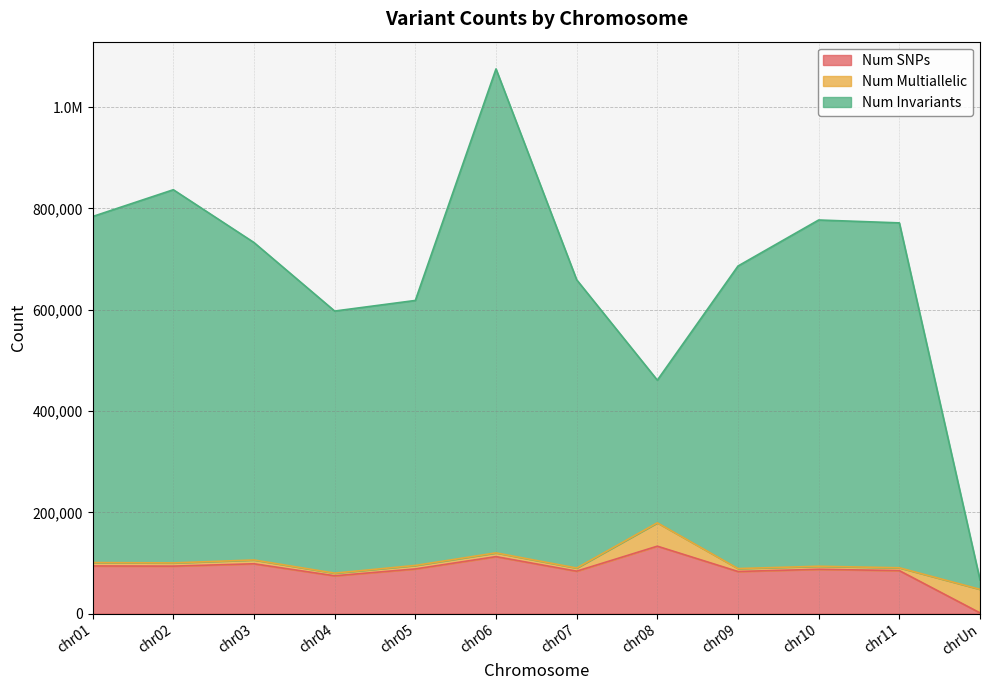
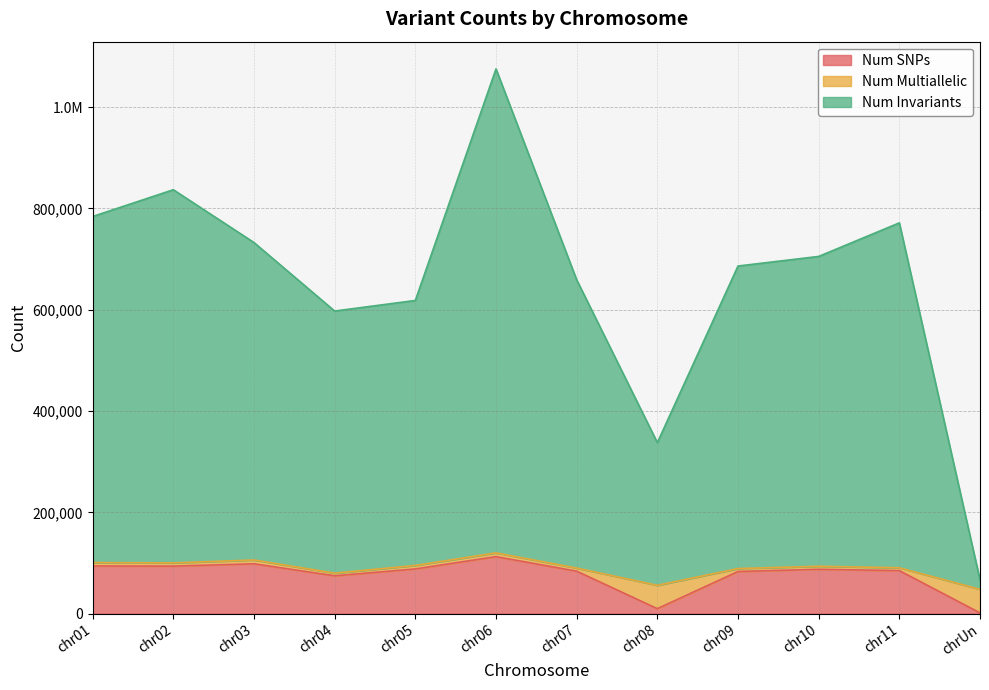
  {
    "Num SNPs": {
      "chr01": "90,000",
      "chr02": "90,000",
      "chr03": "100,000",
      "chr04": "70,000",
      "chr05": "90,000",
      "chr06": "110,000",
      "chr07": "80,000",
-     "chr08": "130,000",
+     "chr08": "10,000",
      "chr09": "80,000",
      "chr10": "90,000",
      "chr11": "80,000",
      "chrUn": "0"
    },
    "Num Multiallelic": {
      "chr01": "10,000",
      "chr02": "10,000",
      "chr03": "10,000",
      "chr04": "10,000",
      "chr05": "10,000",
      "chr06": "10,000",
      "chr07": "10,000",
      "chr08": "50,000",
      "chr09": "10,000",
      "chr10": "10,000",
      "chr11": "10,000",
      "chrUn": "50,000"
    },
    "Num Invariants": {
      "chr01": "680,000",
      "chr02": "740,000",
      "chr03": "630,000",
      "chr04": "520,000",
      "chr05": "520,000",
      "chr06": "960,000",
      "chr07": "570,000",
      "chr08": "280,000",
      "chr09": "600,000",
-     "chr10": "680,000",
+     "chr10": "610,000",
      "chr11": "680,000",
      "chrUn": "20,000"
    }
  }
